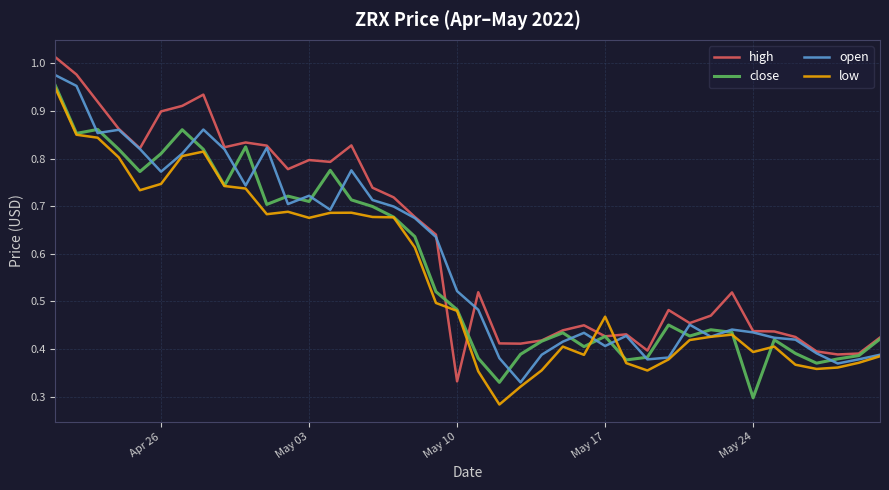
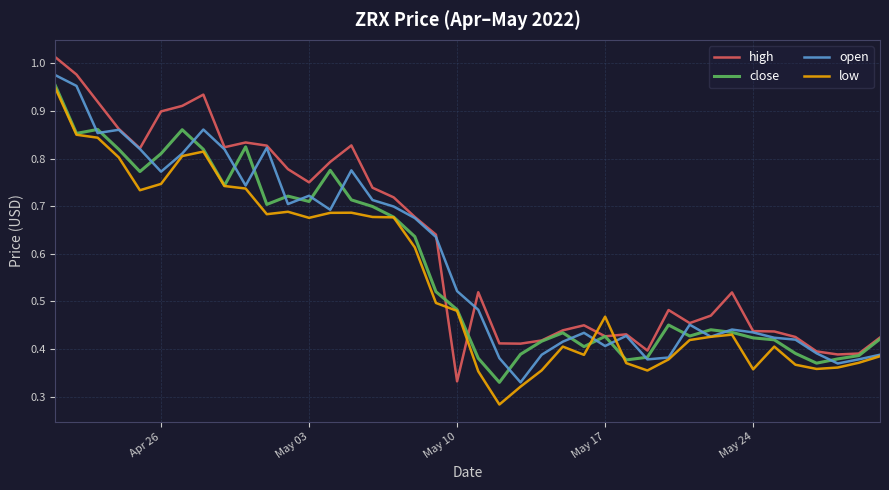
  {
    "high": {
      "Apr 26": 0.90,
-     "May 03": 0.80,
+     "May 03": 0.75,
      "May 10": 0.33
    },
    "close": {
      "Apr 26": 0.81,
      "May 03": 0.71,
-     "May 24": 0.30
+     "May 24": 0.42
    },
    "open": {
      "Apr 26": 0.77,
      "May 03": 0.72,
      "May 10": 0.52,
      "May 17": 0.41
    },
    "low": {
      "Apr 26": 0.75,
      "May 03": 0.68,
      "May 17": 0.47,
-     "May 24": 0.39
+     "May 24": 0.36
    }
  }
